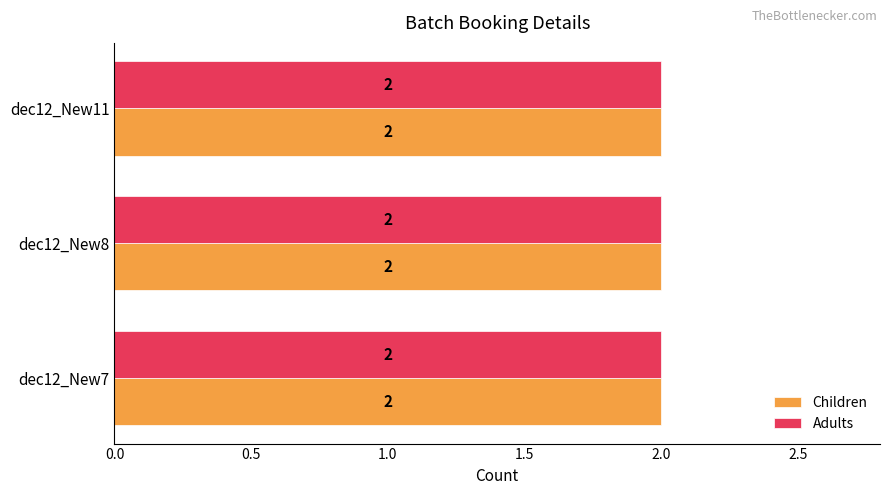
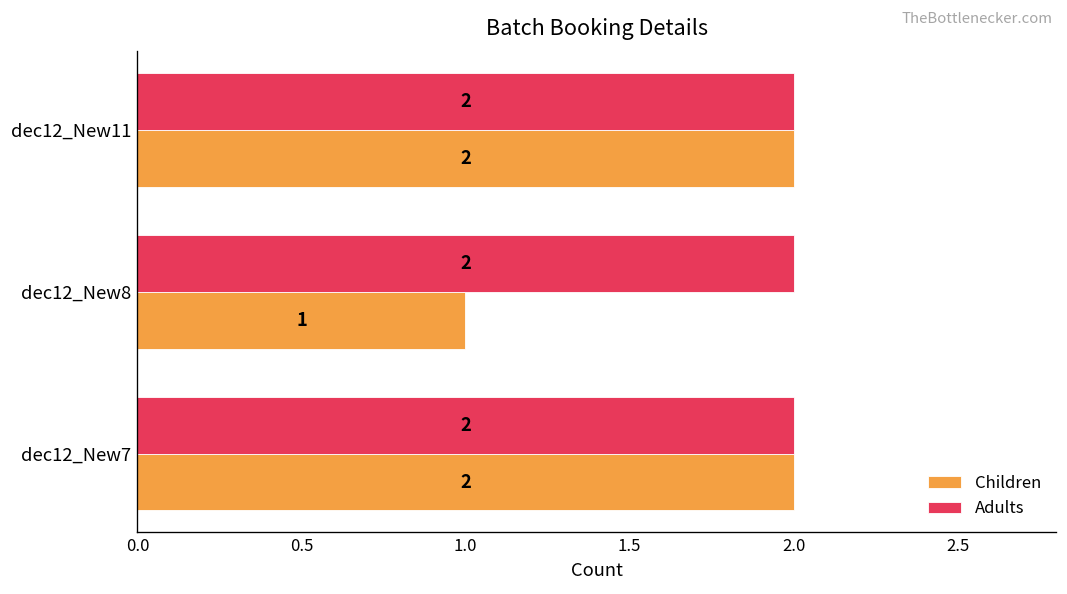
  {
    "Children": {
      "dec12_New11": 2,
-     "dec12_New8": 2,
+     "dec12_New8": 1,
      "dec12_New7": 2
    },
    "Adults": {
      "dec12_New11": 2,
      "dec12_New8": 2,
      "dec12_New7": 2
    }
  }
